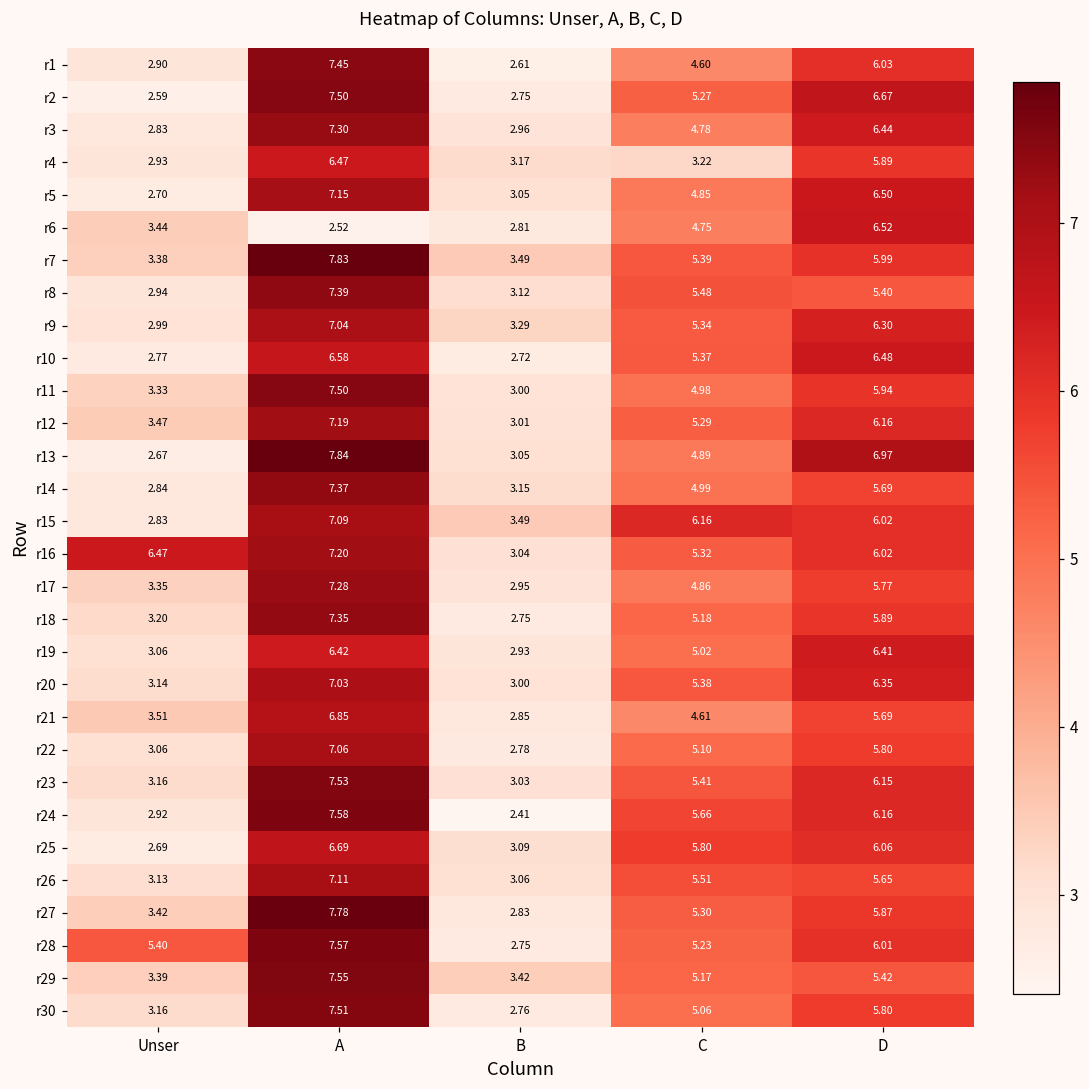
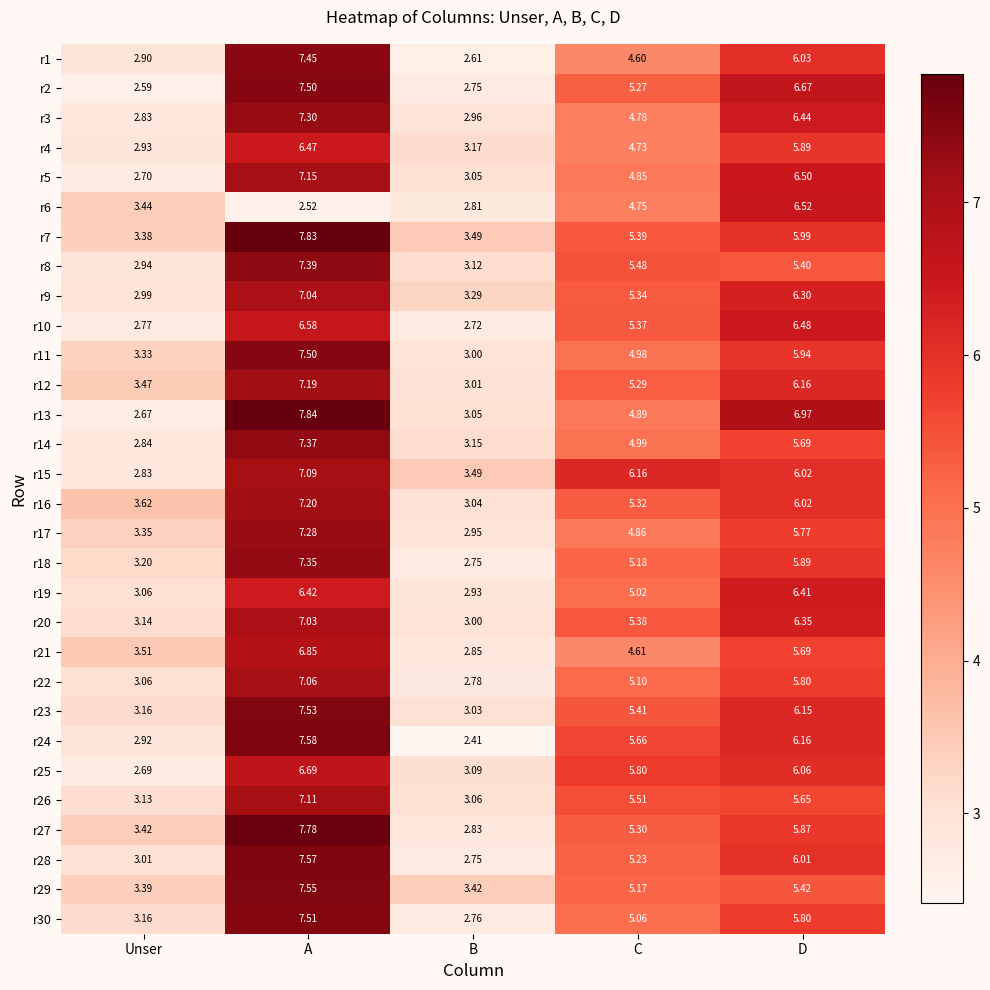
  {
    "r1": {
      "Unser": 2.90,
      "A": 7.45,
      "B": 2.61,
      "C": 4.60,
      "D": 6.03
    },
    "r2": {
      "Unser": 2.59,
      "A": 7.50,
      "B": 2.75,
      "C": 5.27,
      "D": 6.67
    },
    "r3": {
      "Unser": 2.83,
      "A": 7.30,
      "B": 2.96,
      "C": 4.78,
      "D": 6.44
    },
    "r4": {
      "Unser": 2.93,
      "A": 6.47,
      "B": 3.17,
-     "C": 3.22,
+     "C": 4.73,
      "D": 5.89
    },
    "r5": {
      "Unser": 2.70,
      "A": 7.15,
      "B": 3.05,
      "C": 4.85,
      "D": 6.50
    },
    "r6": {
      "Unser": 3.44,
      "A": 2.52,
      "B": 2.81,
      "C": 4.75,
      "D": 6.52
    },
    "r7": {
      "Unser": 3.38,
      "A": 7.83,
      "B": 3.49,
      "C": 5.39,
      "D": 5.99
    },
    "r8": {
      "Unser": 2.94,
      "A": 7.39,
      "B": 3.12,
      "C": 5.48,
      "D": 5.40
    },
    "r9": {
      "Unser": 2.99,
      "A": 7.04,
      "B": 3.29,
      "C": 5.34,
      "D": 6.30
    },
    "r10": {
      "Unser": 2.77,
      "A": 6.58,
      "B": 2.72,
      "C": 5.37,
      "D": 6.48
    },
    "r11": {
      "Unser": 3.33,
      "A": 7.50,
      "B": 3.00,
      "C": 4.98,
      "D": 5.94
    },
    "r12": {
      "Unser": 3.47,
      "A": 7.19,
      "B": 3.01,
      "C": 5.29,
      "D": 6.16
    },
    "r13": {
      "Unser": 2.67,
      "A": 7.84,
      "B": 3.05,
      "C": 4.89,
      "D": 6.97
    },
    "r14": {
      "Unser": 2.84,
      "A": 7.37,
      "B": 3.15,
      "C": 4.99,
      "D": 5.69
    },
    "r15": {
      "Unser": 2.83,
      "A": 7.09,
      "B": 3.49,
      "C": 6.16,
      "D": 6.02
    },
    "r16": {
-     "Unser": 6.47,
+     "Unser": 3.62,
      "A": 7.20,
      "B": 3.04,
      "C": 5.32,
      "D": 6.02
    },
    "r17": {
      "Unser": 3.35,
      "A": 7.28,
      "B": 2.95,
      "C": 4.86,
      "D": 5.77
    },
    "r18": {
      "Unser": 3.20,
      "A": 7.35,
      "B": 2.75,
      "C": 5.18,
      "D": 5.89
    },
    "r19": {
      "Unser": 3.06,
      "A": 6.42,
      "B": 2.93,
      "C": 5.02,
      "D": 6.41
    },
    "r20": {
      "Unser": 3.14,
      "A": 7.03,
      "B": 3.00,
      "C": 5.38,
      "D": 6.35
    },
    "r21": {
      "Unser": 3.51,
      "A": 6.85,
      "B": 2.85,
      "C": 4.61,
      "D": 5.69
    },
    "r22": {
      "Unser": 3.06,
      "A": 7.06,
      "B": 2.78,
      "C": 5.10,
      "D": 5.80
    },
    "r23": {
      "Unser": 3.16,
      "A": 7.53,
      "B": 3.03,
      "C": 5.41,
      "D": 6.15
    },
    "r24": {
      "Unser": 2.92,
      "A": 7.58,
      "B": 2.41,
      "C": 5.66,
      "D": 6.16
    },
    "r25": {
      "Unser": 2.69,
      "A": 6.69,
      "B": 3.09,
      "C": 5.80,
      "D": 6.06
    },
    "r26": {
      "Unser": 3.13,
      "A": 7.11,
      "B": 3.06,
      "C": 5.51,
      "D": 5.65
    },
    "r27": {
      "Unser": 3.42,
      "A": 7.78,
      "B": 2.83,
      "C": 5.30,
      "D": 5.87
    },
    "r28": {
-     "Unser": 5.40,
+     "Unser": 3.01,
      "A": 7.57,
      "B": 2.75,
      "C": 5.23,
      "D": 6.01
    },
    "r29": {
      "Unser": 3.39,
      "A": 7.55,
      "B": 3.42,
      "C": 5.17,
      "D": 5.42
    },
    "r30": {
      "Unser": 3.16,
      "A": 7.51,
      "B": 2.76,
      "C": 5.06,
      "D": 5.80
    }
  }
